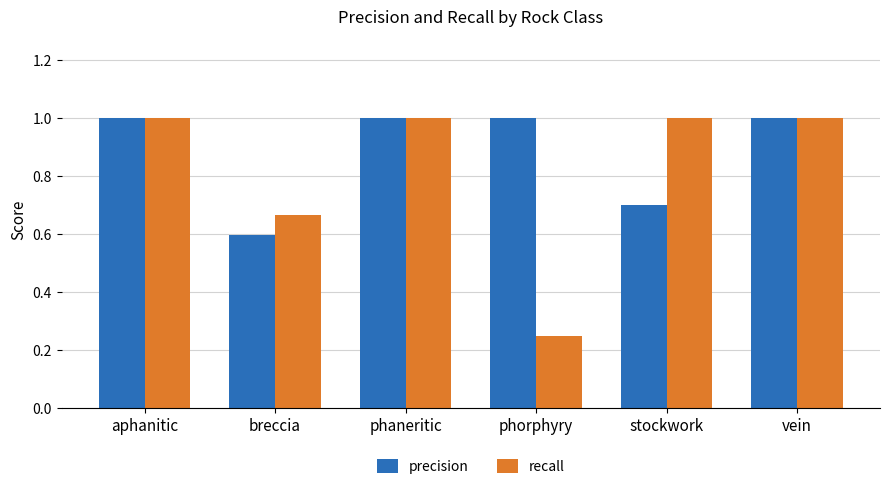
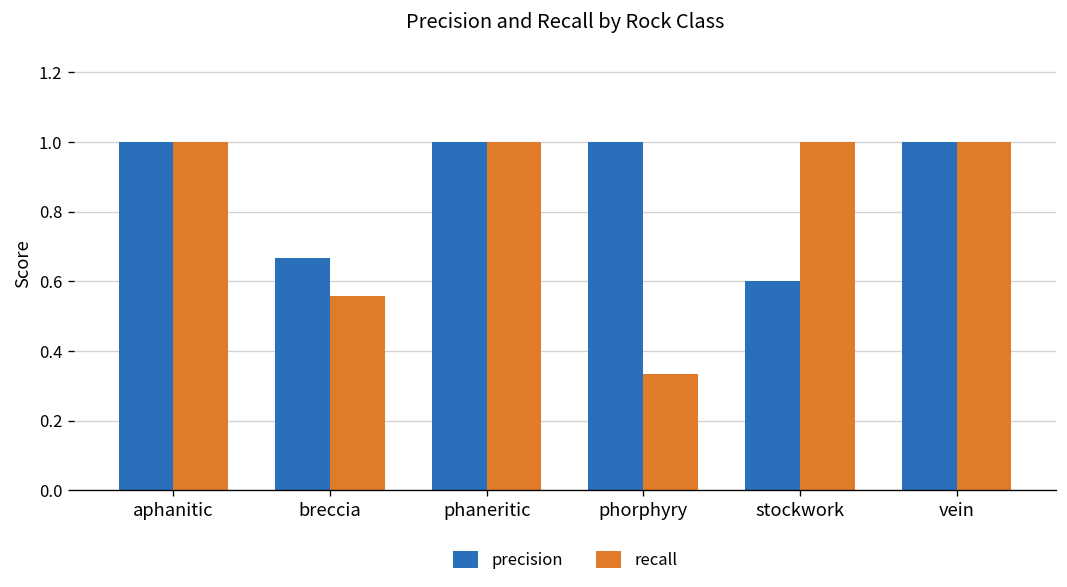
  {
    "precision": {
      "aphanitic": 1.00,
-     "breccia": 0.60,
+     "breccia": 0.67,
      "phaneritic": 1.00,
      "phorphyry": 1.00,
-     "stockwork": 0.7,
+     "stockwork": 0.6,
      "vein": 1.00
    },
    "recall": {
      "aphanitic": 1.00,
-     "breccia": 0.67,
+     "breccia": 0.56,
      "phaneritic": 1.00,
-     "phorphyry": 0.25,
+     "phorphyry": 0.33,
      "stockwork": 1.00,
      "vein": 1.00
    }
  }
